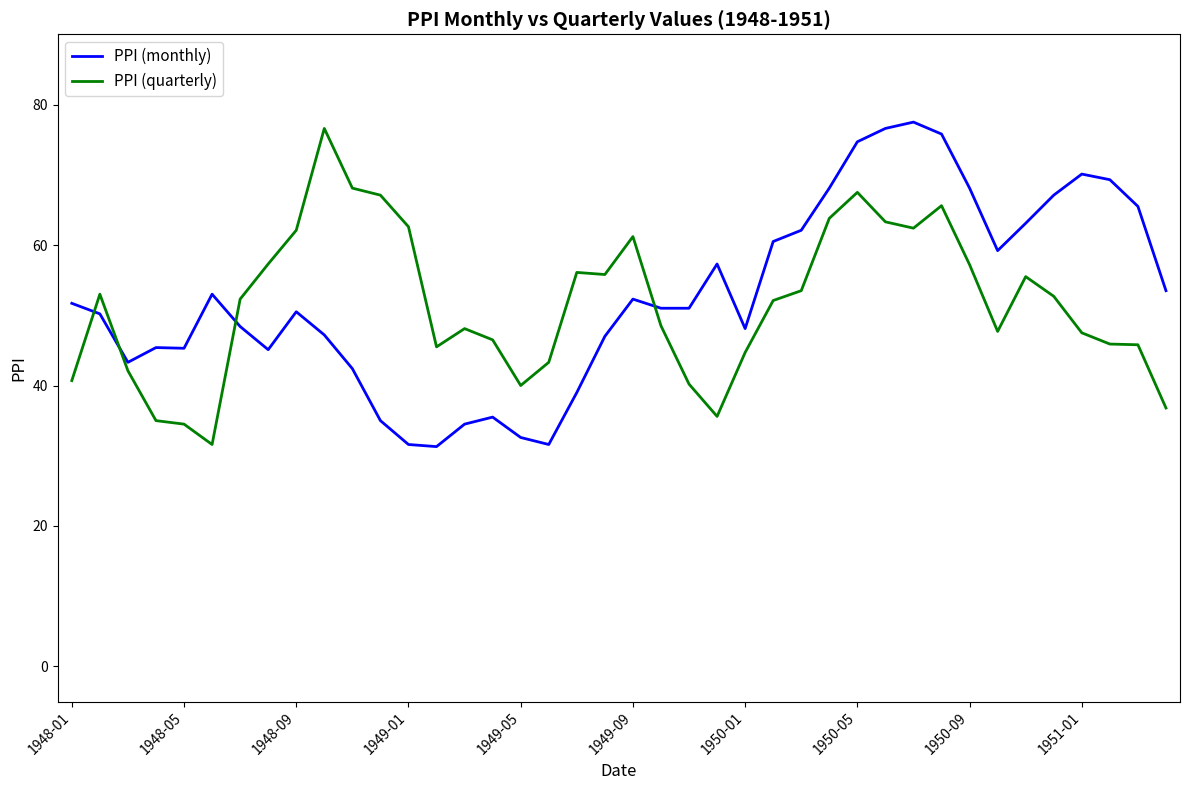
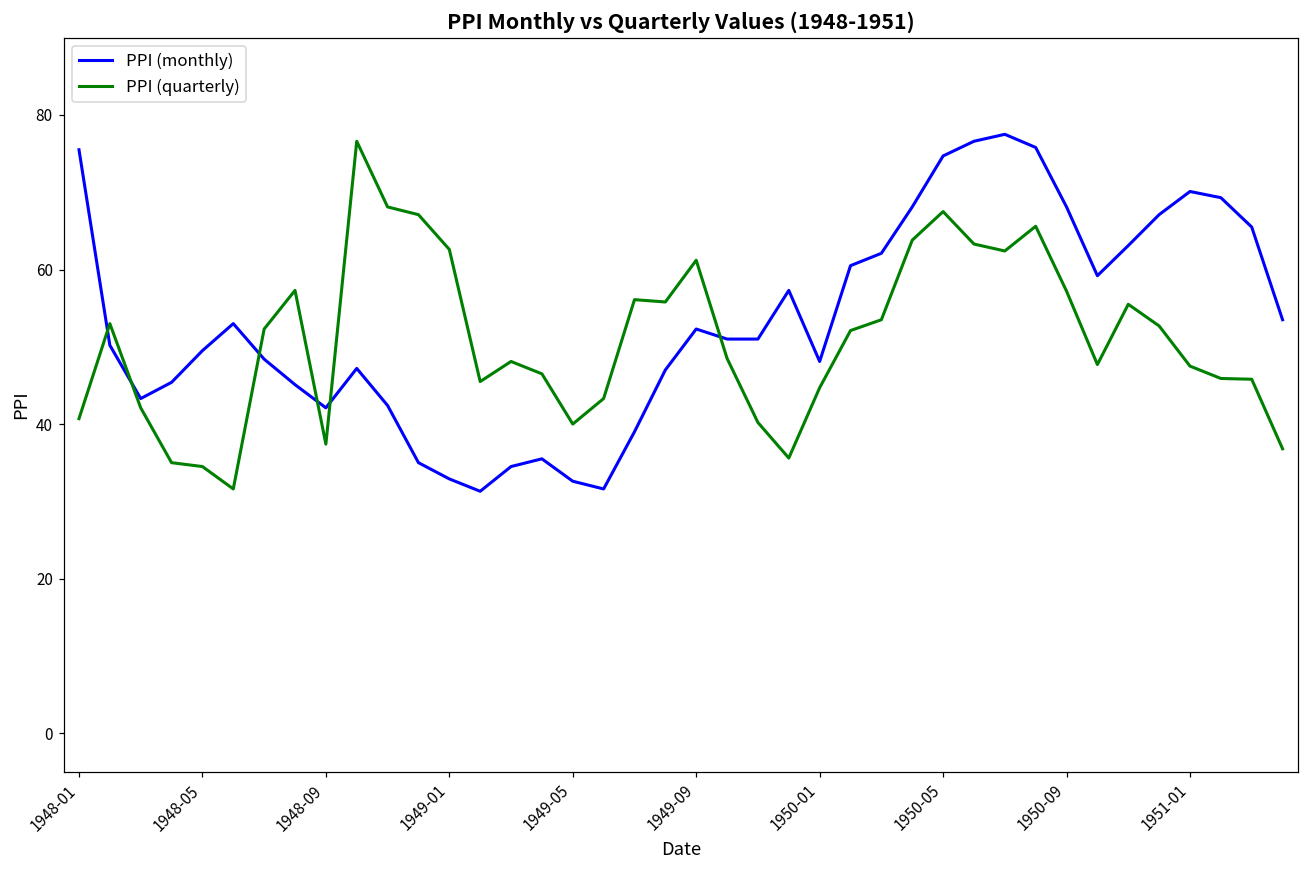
  {
    "PPI (monthly)": {
-     "1948-01": 52,
-     "1948-05": 45,
-     "1948-09": 51,
-     "1949-01": 32,
+     "1948-01": 76,
+     "1948-05": 50,
+     "1948-09": 42,
+     "1949-01": 33,
      "1949-05": 33,
      "1949-09": 52,
      "1950-01": 48,
      "1950-05": 75,
      "1950-09": 68,
      "1951-01": 70
    },
    "PPI (quarterly)": {
      "1948-01": 41,
      "1948-05": 35,
-     "1948-09": 62,
+     "1948-09": 37,
      "1949-01": 63,
      "1949-05": 40,
      "1949-09": 61,
      "1950-01": 45,
      "1950-05": 68,
      "1950-09": 57,
      "1951-01": 48
    }
  }
